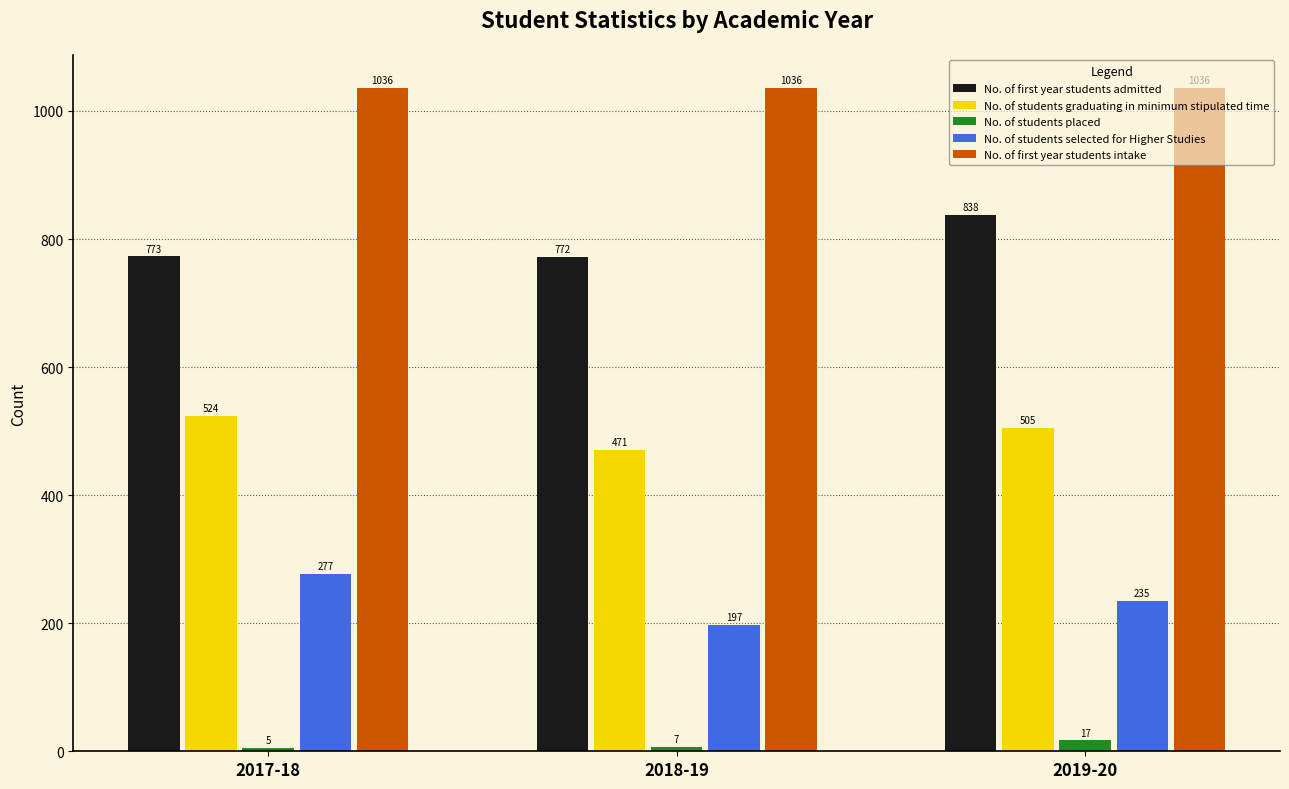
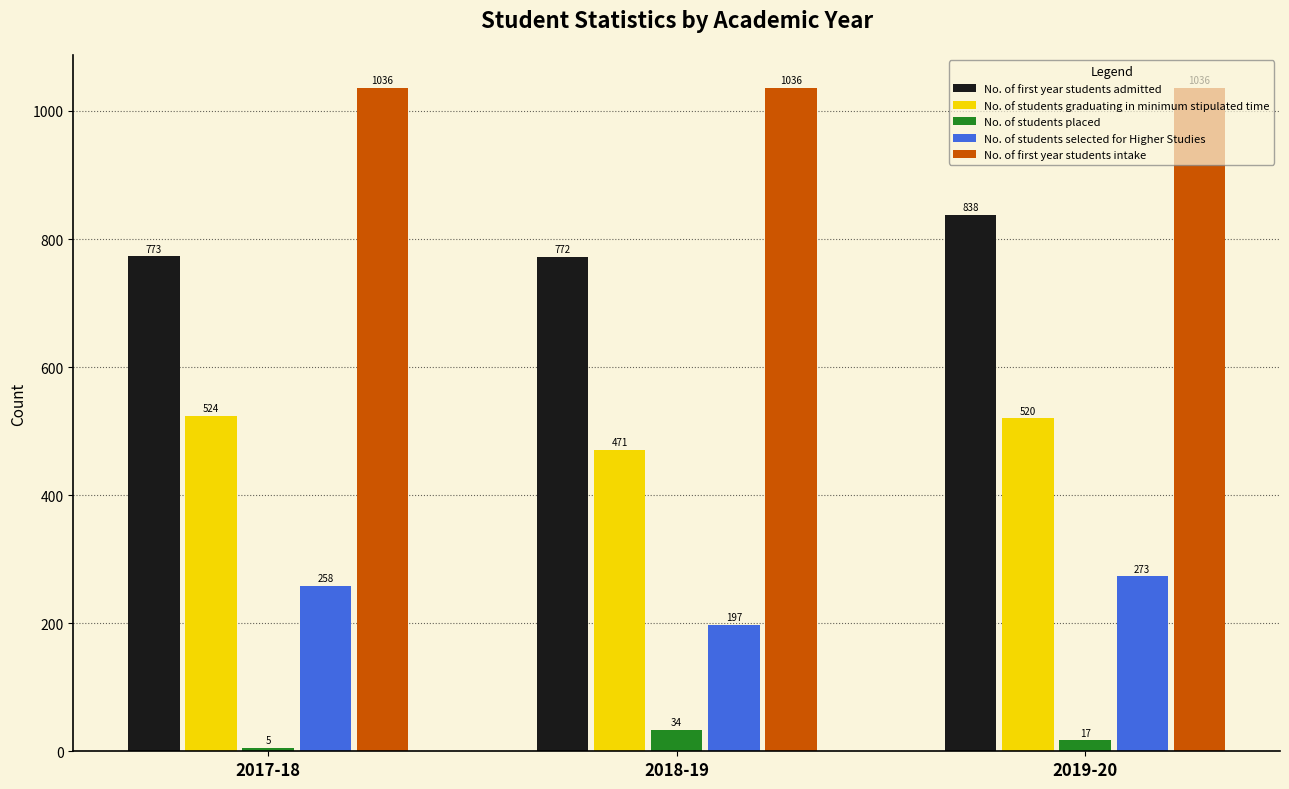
  {
    "No. of first year students admitted": {
      "2017-18": 773,
      "2018-19": 772,
      "2019-20": 838
    },
    "No. of students graduating in minimum stipulated time": {
      "2017-18": 524,
      "2018-19": 471,
-     "2019-20": 505
+     "2019-20": 520
    },
    "No. of students placed": {
      "2017-18": 5,
-     "2018-19": 7,
+     "2018-19": 34,
      "2019-20": 17
    },
    "No. of students selected for Higher Studies": {
-     "2017-18": 277,
+     "2017-18": 258,
      "2018-19": 197,
-     "2019-20": 235
+     "2019-20": 273
    },
    "No. of first year students intake": {
      "2017-18": 1036,
      "2018-19": 1036
    }
  }
